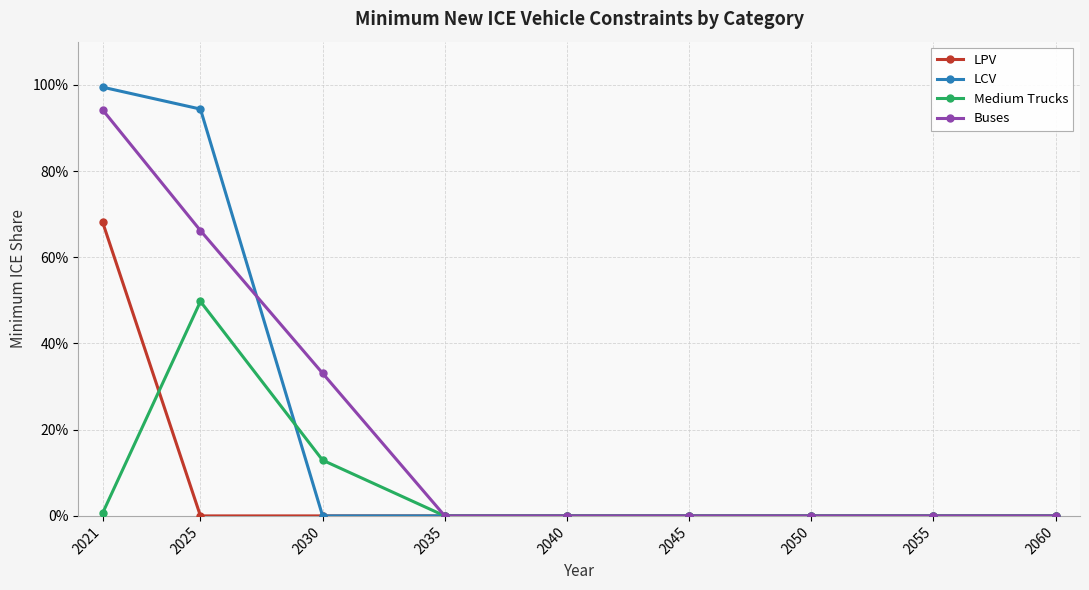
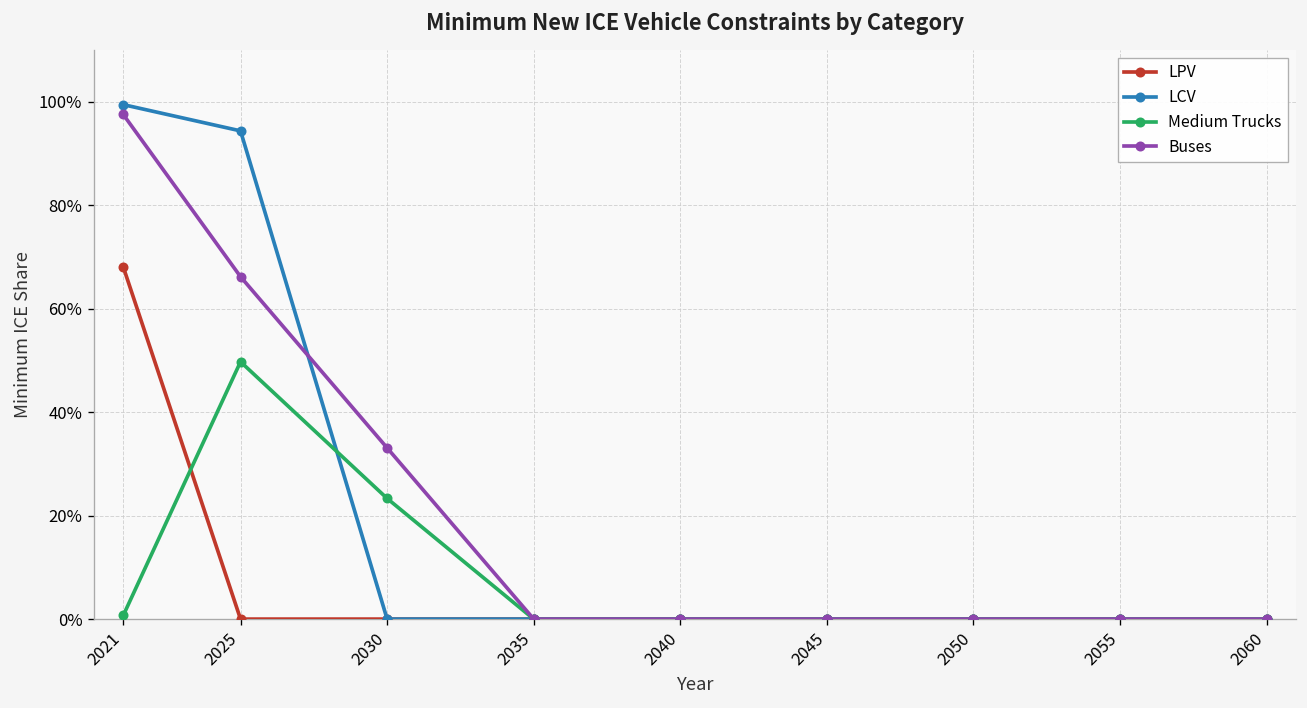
  {
    "LPV": {
      "2021": "68%",
      "2025": "0%"
    },
    "LCV": {
      "2021": "99%",
      "2025": "94%"
    },
    "Medium Trucks": {
      "2021": "1%",
      "2025": "50%",
-     "2030": "13%"
+     "2030": "23%"
    },
    "Buses": {
-     "2021": "94%",
+     "2021": "98%",
      "2025": "66%",
      "2030": "33%"
    }
  }
